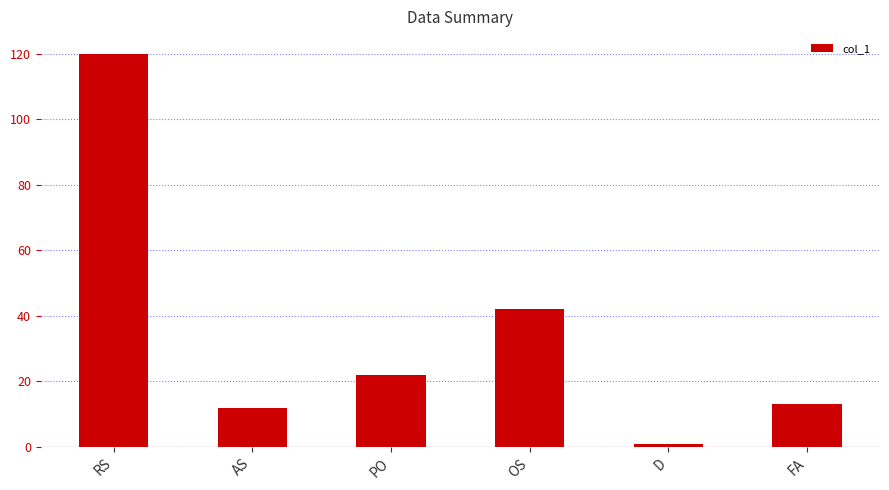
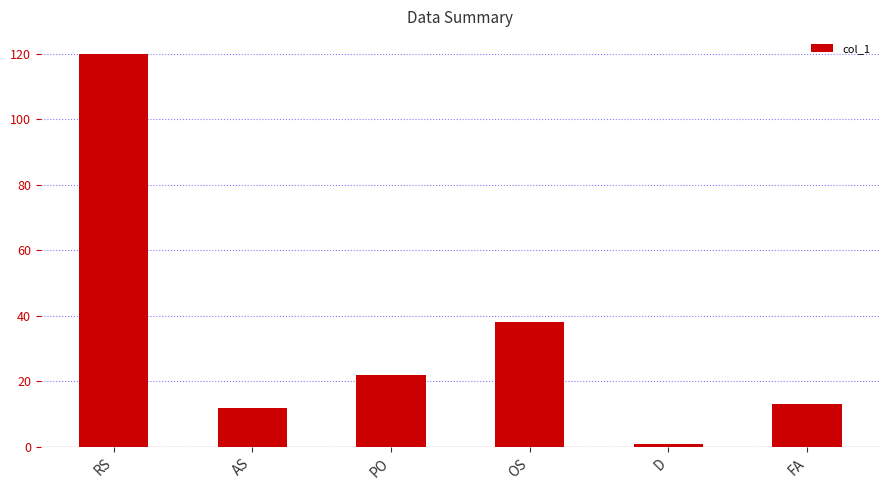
  {
    "RS": 120,
    "AS": 12,
    "PO": 22,
-   "OS": 42,
+   "OS": 38,
    "D": 1,
    "FA": 13
  }
